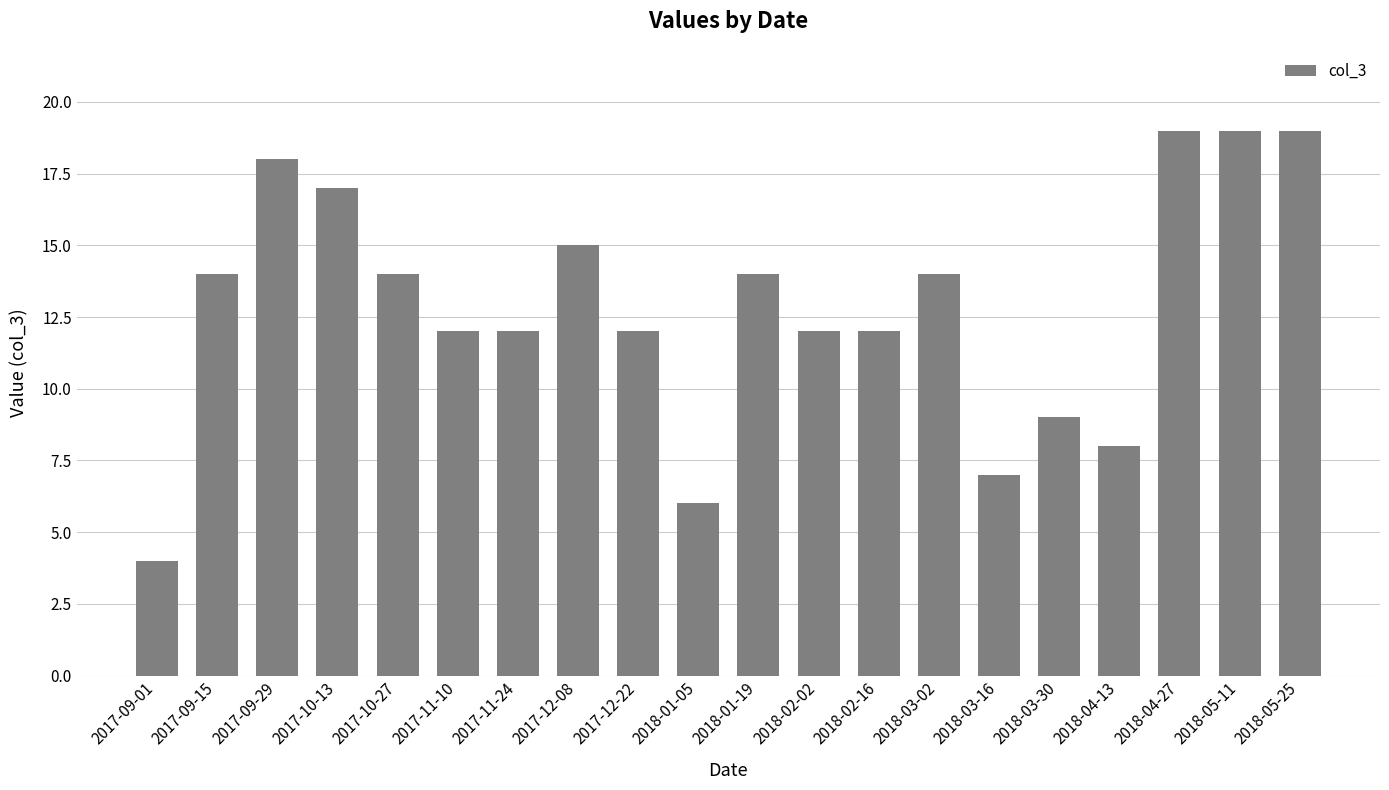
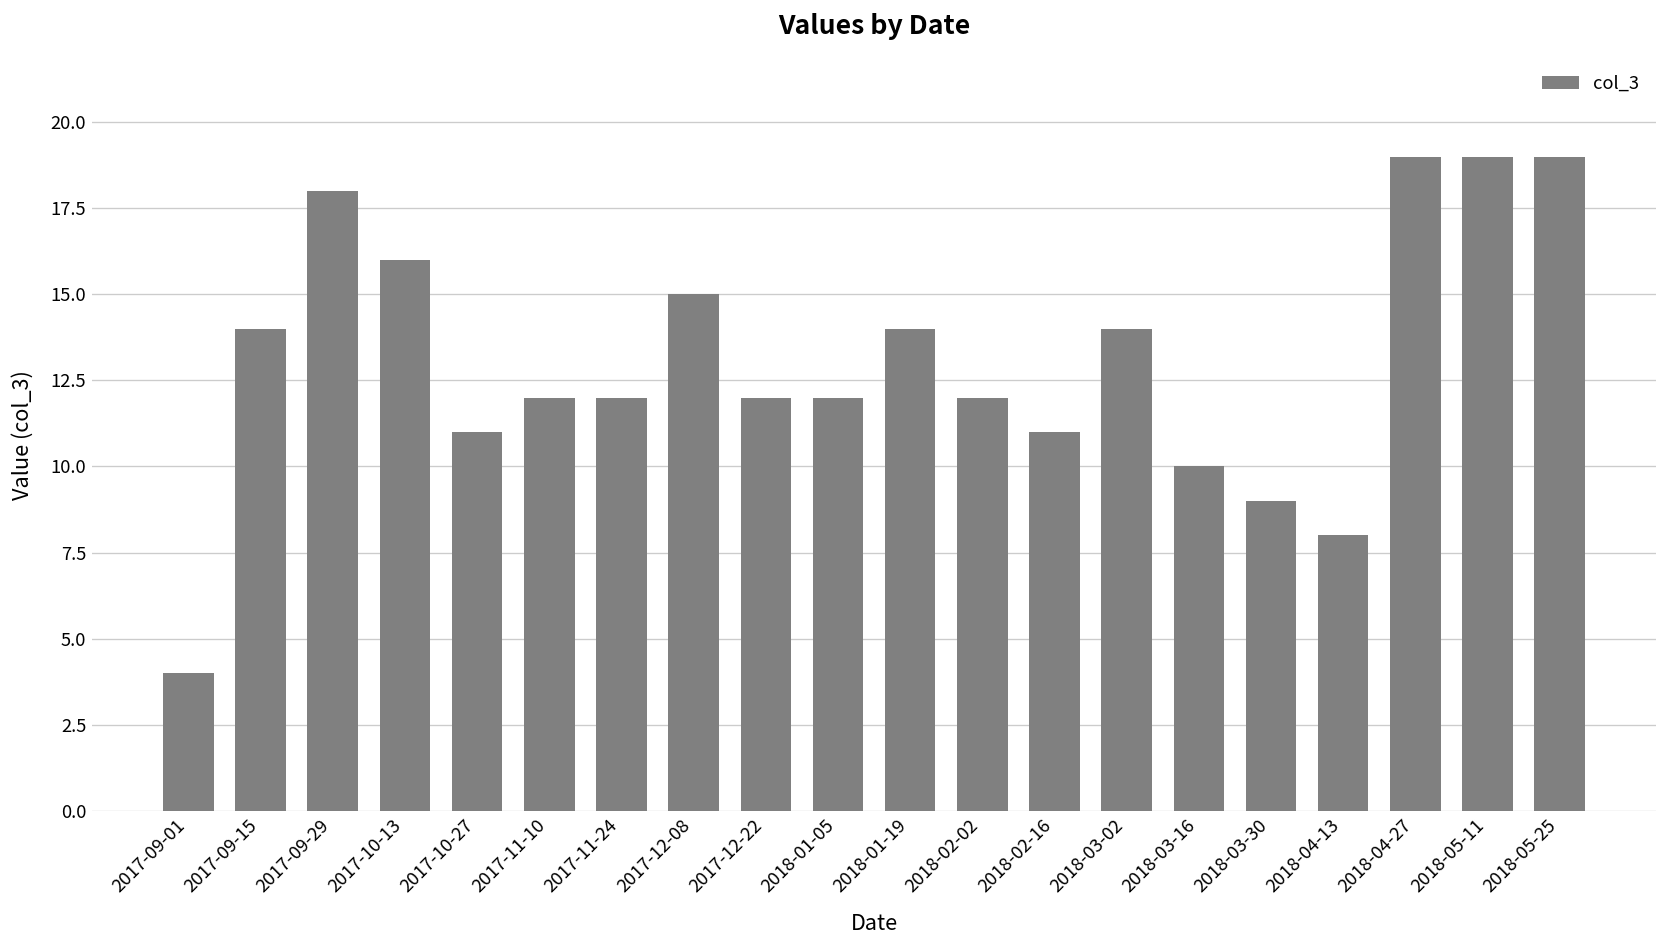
  {
    "2017-09-01": 4,
    "2017-09-15": 14,
    "2017-09-29": 18,
-   "2017-10-13": 17,
-   "2017-10-27": 14,
+   "2017-10-13": 16,
+   "2017-10-27": 11,
    "2017-11-10": 12,
    "2017-11-24": 12,
    "2017-12-08": 15,
    "2017-12-22": 12,
-   "2018-01-05": 6,
+   "2018-01-05": 12,
    "2018-01-19": 14,
    "2018-02-02": 12,
-   "2018-02-16": 12,
+   "2018-02-16": 11,
    "2018-03-02": 14,
-   "2018-03-16": 7,
+   "2018-03-16": 10,
    "2018-03-30": 9,
    "2018-04-13": 8,
    "2018-04-27": 19,
    "2018-05-11": 19,
    "2018-05-25": 19
  }
